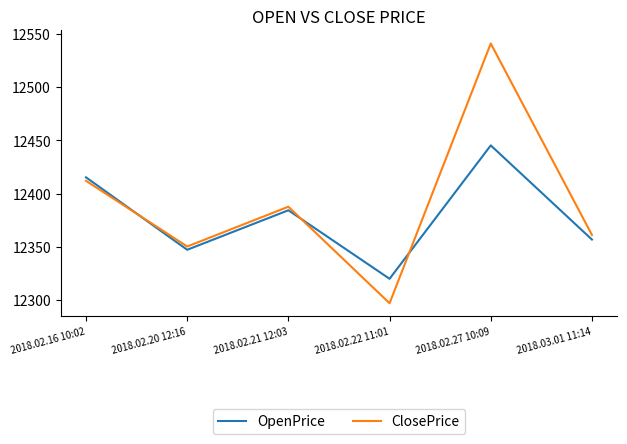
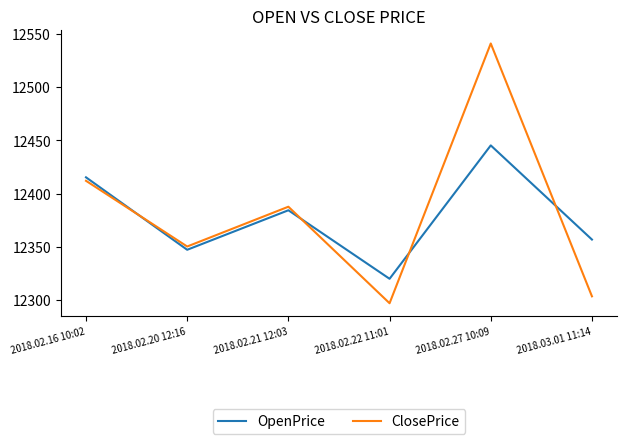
  {
    "OpenPrice": {
      "2018.02.16 10:02": 12415,
      "2018.02.20 12:16": 12347,
      "2018.02.21 12:03": 12384,
      "2018.02.22 11:01": 12320,
      "2018.02.27 10:09": 12445,
      "2018.03.01 11:14": 12357
    },
    "ClosePrice": {
      "2018.02.16 10:02": 12412,
      "2018.02.20 12:16": 12350,
      "2018.02.21 12:03": 12388,
      "2018.02.22 11:01": 12297,
      "2018.02.27 10:09": 12541,
-     "2018.03.01 11:14": 12361
+     "2018.03.01 11:14": 12304
    }
  }
